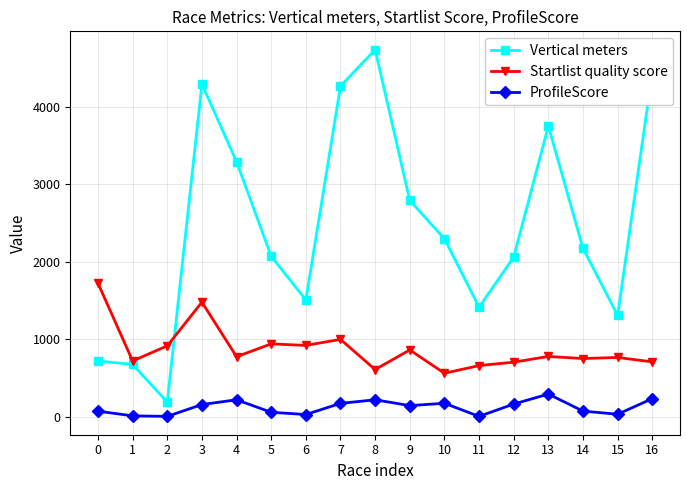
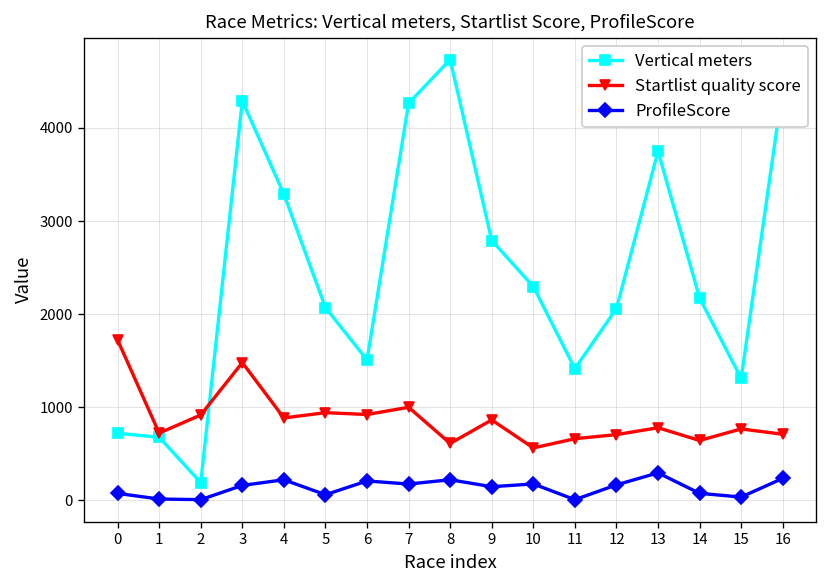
  {
    "Vertical meters": {
      "0": 700,
      "1": 700,
      "2": 200,
      "3": 4300,
      "4": 3300,
      "5": 2100,
      "6": 1500,
      "7": 4300,
      "8": 4700,
      "9": 2800,
      "10": 2300,
      "11": 1400,
      "12": 2100,
      "13": 3800,
      "14": 2200,
      "15": 1300
    },
    "Startlist quality score": {
      "0": 1700,
      "1": 700,
      "2": 900,
      "3": 1500,
-     "4": 800,
+     "4": 900,
      "5": 900,
      "6": 900,
      "7": 1000,
      "8": 600,
      "9": 900,
      "10": 600,
      "11": 700,
      "12": 700,
      "13": 800,
-     "14": 800,
+     "14": 600,
      "15": 800,
      "16": 700
    },
    "ProfileScore": {
      "0": 100,
      "1": 0,
      "2": 0,
      "3": 200,
      "4": 200,
      "5": 100,
-     "6": 0,
+     "6": 200,
      "7": 200,
      "8": 200,
      "9": 100,
      "10": 200,
      "11": 0,
      "12": 200,
      "13": 300,
      "14": 100,
      "15": 0,
      "16": 200
    }
  }
